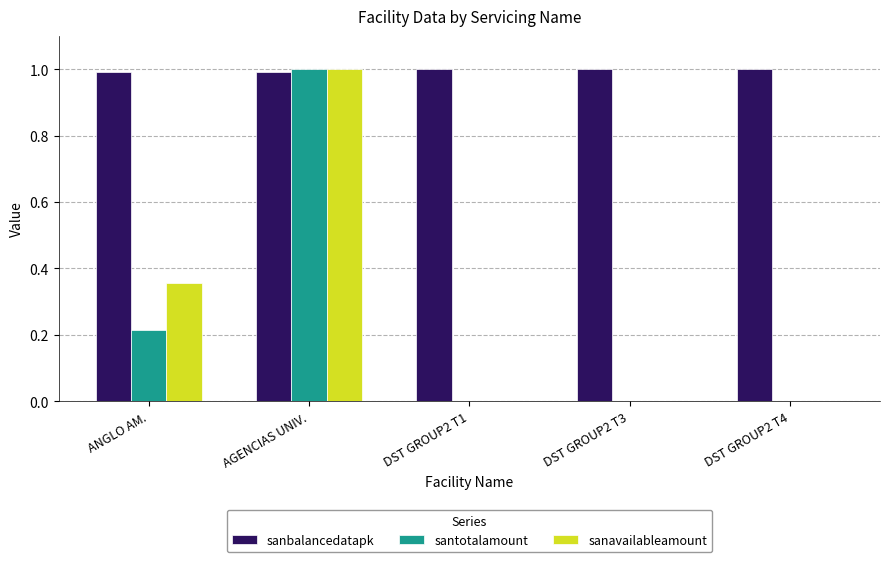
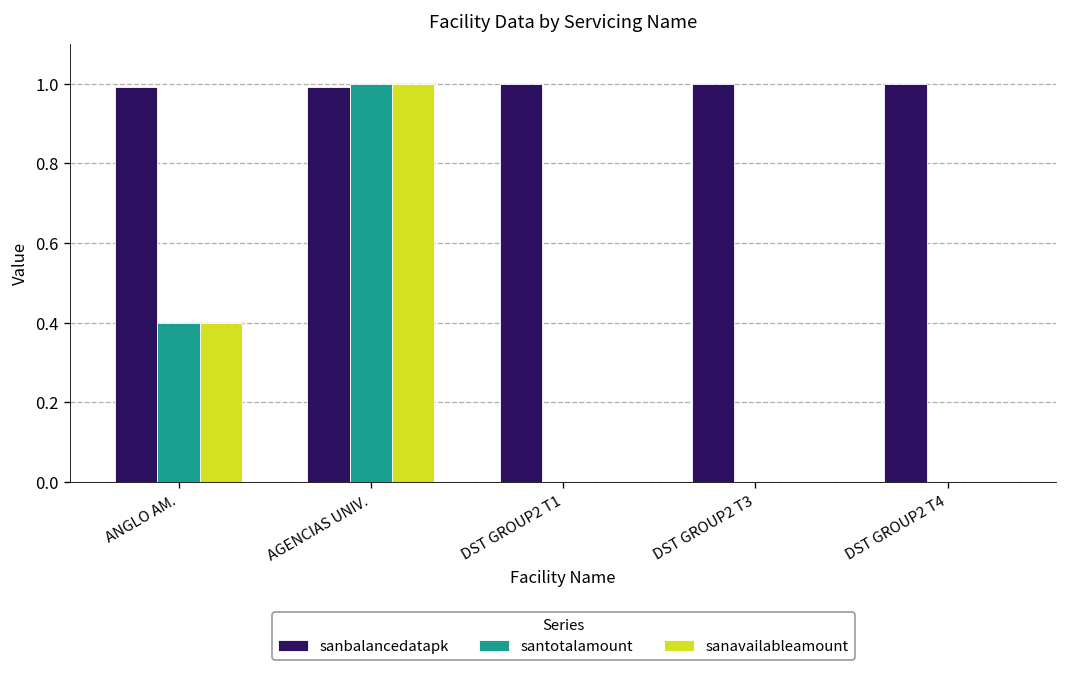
  {
    "sanbalancedatapk": {
      "ANGLO AM.": 0.99,
      "AGENCIAS UNIV.": 0.99,
      "DST GROUP2 T1": 1.00,
      "DST GROUP2 T3": 1.00,
      "DST GROUP2 T4": 1.00
    },
    "santotalamount": {
-     "ANGLO AM.": 0.21,
+     "ANGLO AM.": 0.40,
      "AGENCIAS UNIV.": 1.00
    },
    "sanavailableamount": {
-     "ANGLO AM.": 0.36,
+     "ANGLO AM.": 0.40,
      "AGENCIAS UNIV.": 1.00
    }
  }
